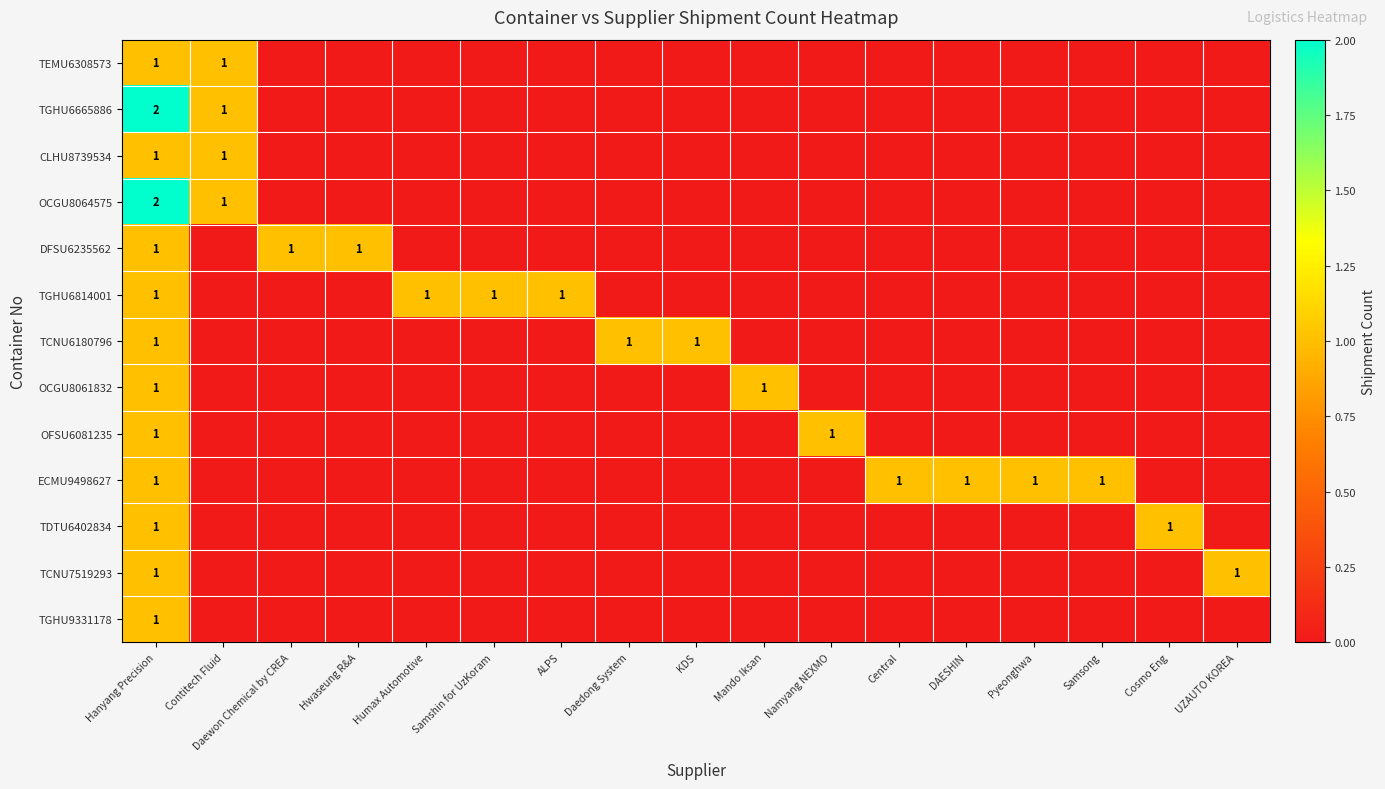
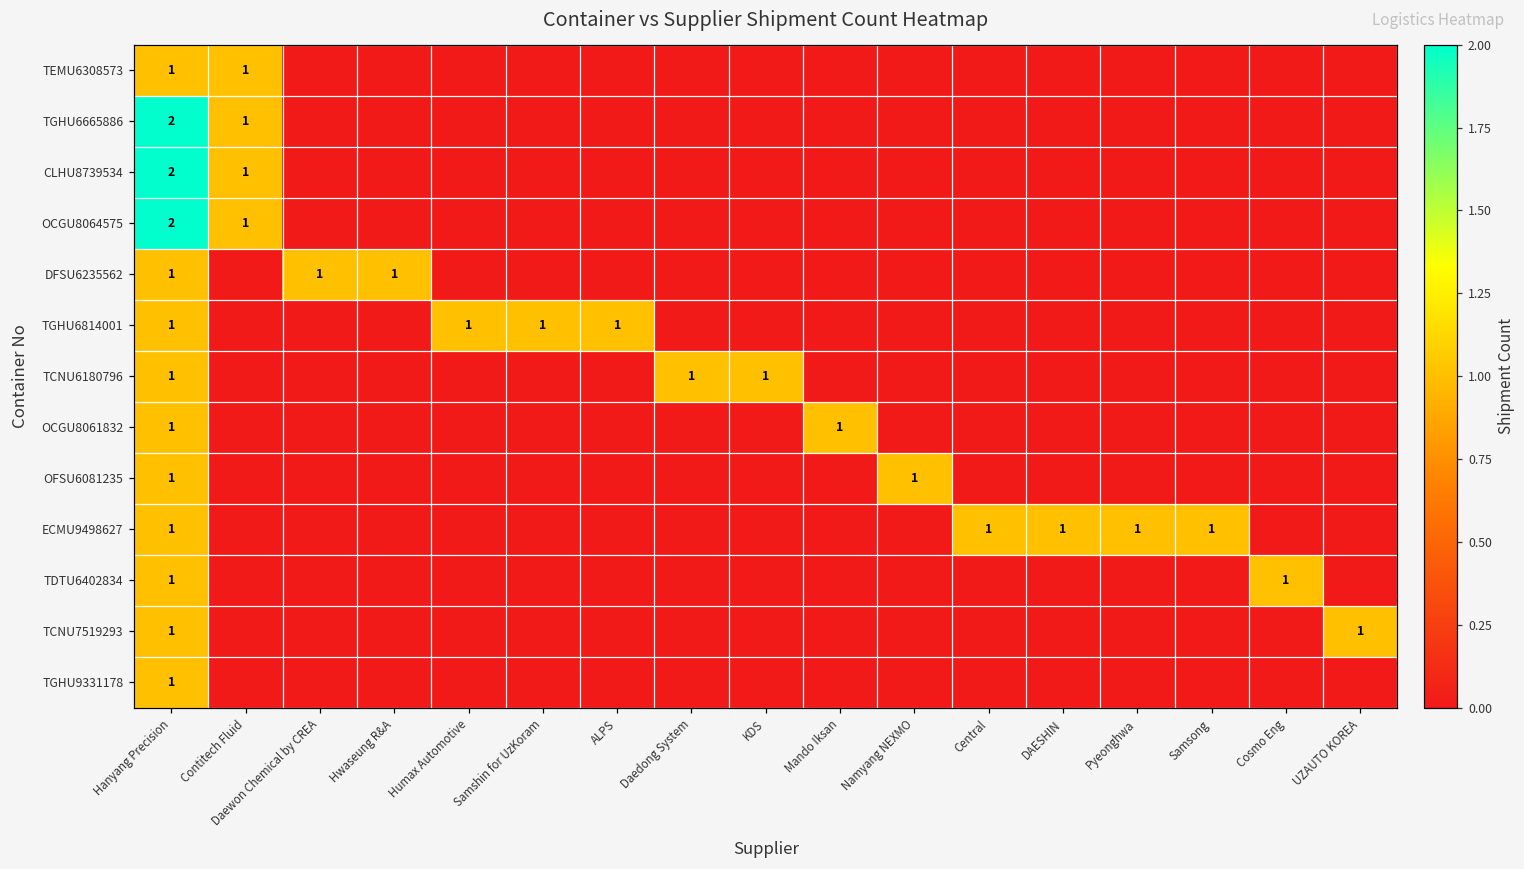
  {
    "TEMU6308573": {
      "Hanyang Precision": 1,
      "Contitech Fluid": 1
    },
    "TGHU6665886": {
      "Hanyang Precision": 2,
      "Contitech Fluid": 1
    },
    "CLHU8739534": {
-     "Hanyang Precision": 1,
+     "Hanyang Precision": 2,
      "Contitech Fluid": 1
    },
    "OCGU8064575": {
      "Hanyang Precision": 2,
      "Contitech Fluid": 1
    },
    "DFSU6235562": {
      "Hanyang Precision": 1,
      "Daewon Chemical by CREA": 1,
      "Hwaseung R&A": 1
    },
    "TGHU6814001": {
      "Hanyang Precision": 1,
      "Humax Automotive": 1,
      "Samshin for UzKoram": 1,
      "ALPS": 1
    },
    "TCNU6180796": {
      "Hanyang Precision": 1,
      "Daedong System": 1,
      "KDS": 1
    },
    "OCGU8061832": {
      "Hanyang Precision": 1,
      "Mando Iksan": 1
    },
    "OFSU6081235": {
      "Hanyang Precision": 1,
      "Namyang NEXMO": 1
    },
    "ECMU9498627": {
      "Hanyang Precision": 1,
      "Central": 1,
      "DAESHIN": 1,
      "Pyeonghwa": 1,
      "Samsong": 1
    },
    "TDTU6402834": {
      "Hanyang Precision": 1,
      "Cosmo Eng": 1
    },
    "TCNU7519293": {
      "Hanyang Precision": 1,
      "UZAUTO KOREA": 1
    },
    "TGHU9331178": {
      "Hanyang Precision": 1
    }
  }
